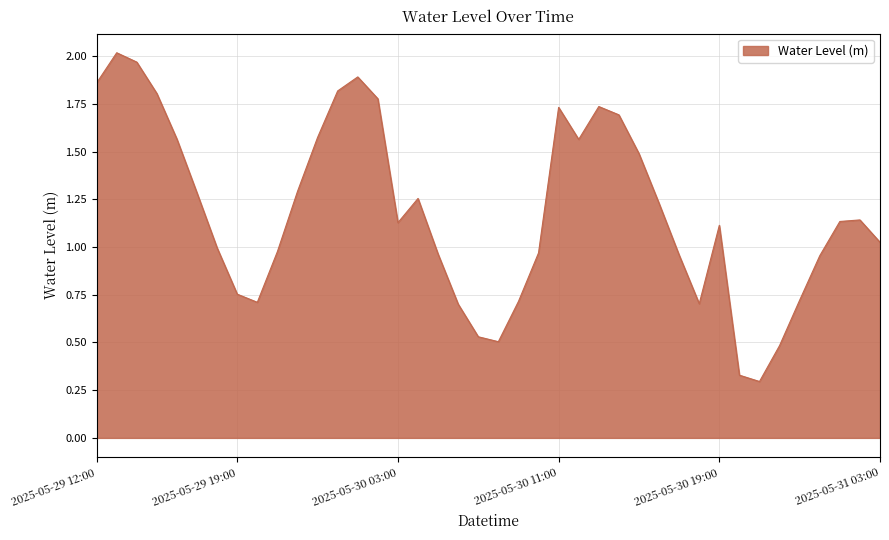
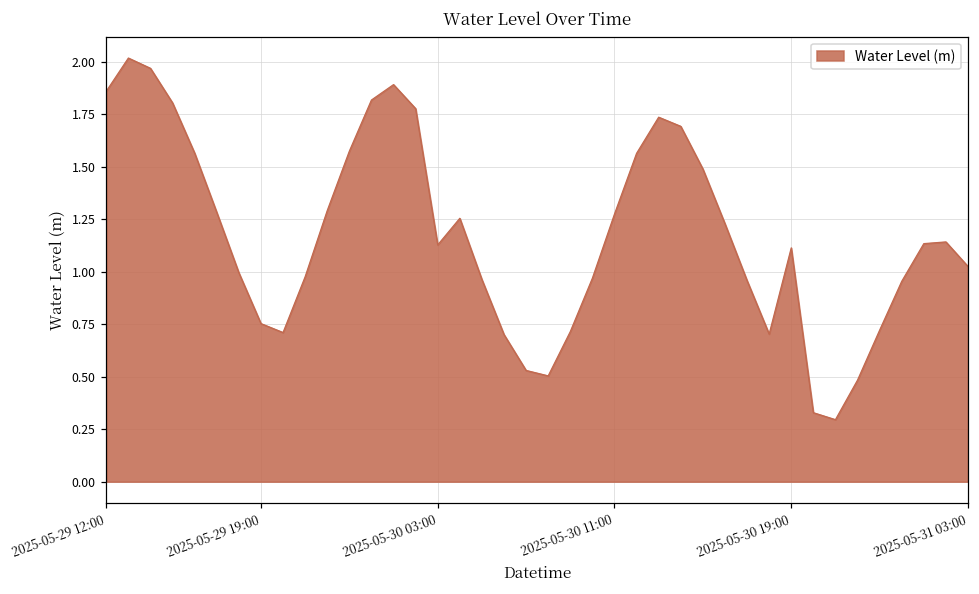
  {
    "2025-05-29 12:00": 1.86,
    "2025-05-29 19:00": 0.75,
    "2025-05-30 03:00": 1.13,
-   "2025-05-30 11:00": 1.73,
+   "2025-05-30 11:00": 1.27,
    "2025-05-30 19:00": 1.11,
    "2025-05-31 03:00": 1.02
  }
